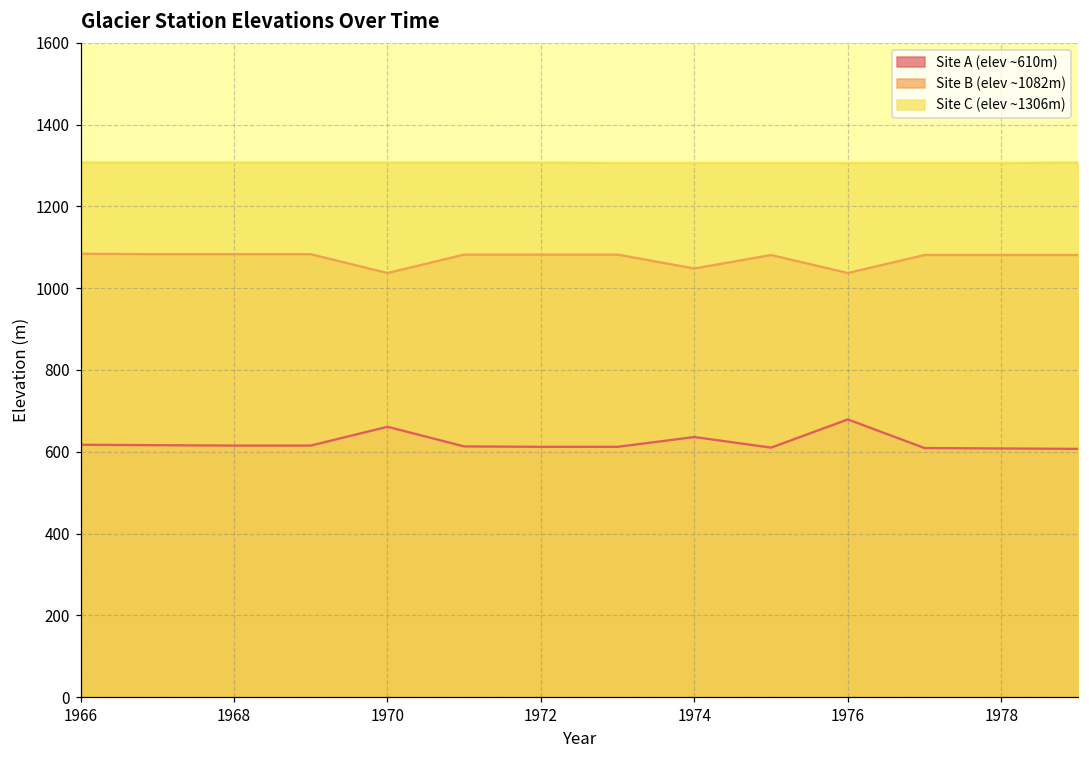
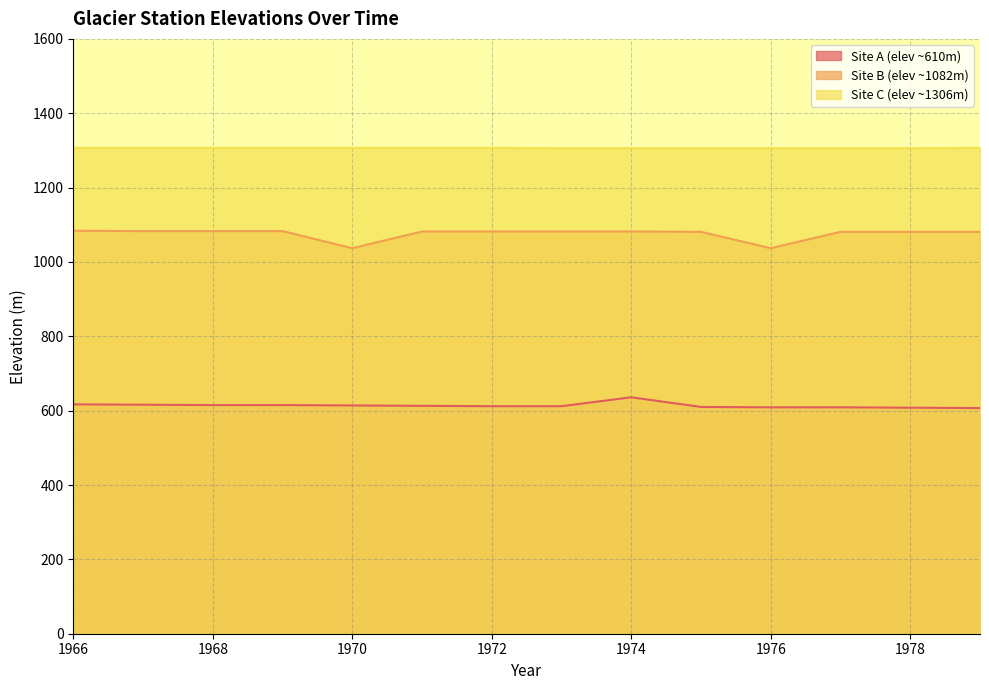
  {
    "Site A (elev ~610m)": {
      "1966": 620,
      "1968": 620,
-     "1970": 660,
+     "1970": 610,
      "1972": 610,
      "1974": 640,
-     "1976": 680,
+     "1976": 610,
      "1978": 610
    },
    "Site B (elev ~1082m)": {
      "1966": 1080,
      "1968": 1080,
      "1970": 1040,
      "1972": 1080,
-     "1974": 1050,
+     "1974": 1080,
      "1976": 1040,
      "1978": 1080
    },
    "Site C (elev ~1306m)": {
      "1966": 1310,
      "1968": 1310,
      "1970": 1310,
      "1972": 1310,
      "1974": 1310,
      "1976": 1310,
      "1978": 1310
    }
  }
